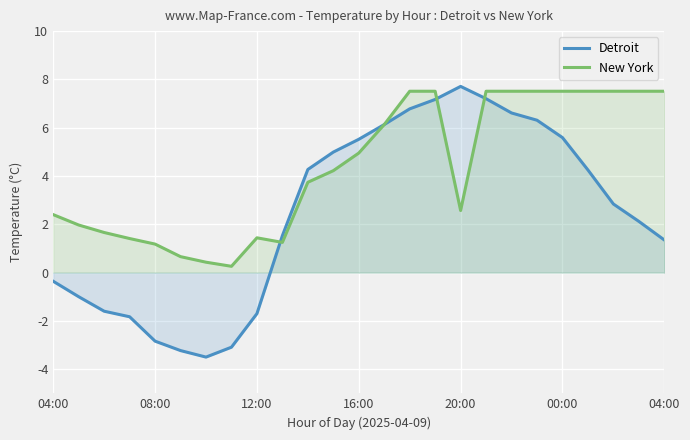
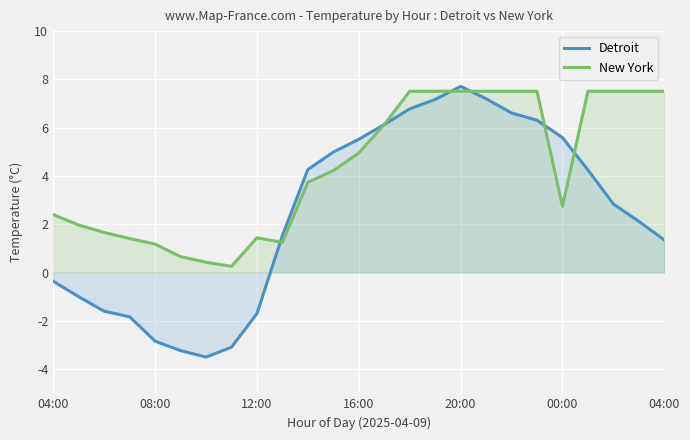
  {
    "New York": {
      "08:00": 1.2,
      "12:00": 1.4,
      "16:00": 5.0,
-     "20:00": 2.6,
-     "00:00": 7.5
+     "20:00": 7.5,
+     "00:00": 2.7
    }
  }
